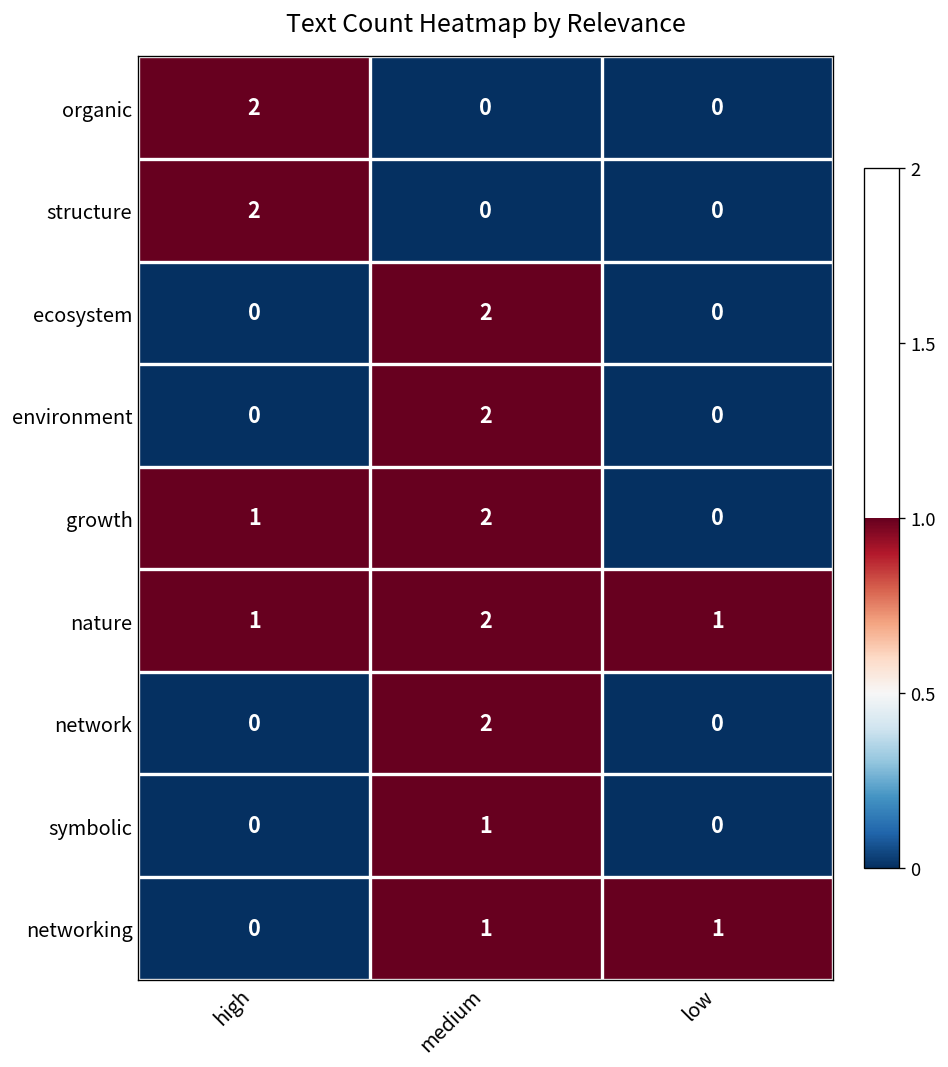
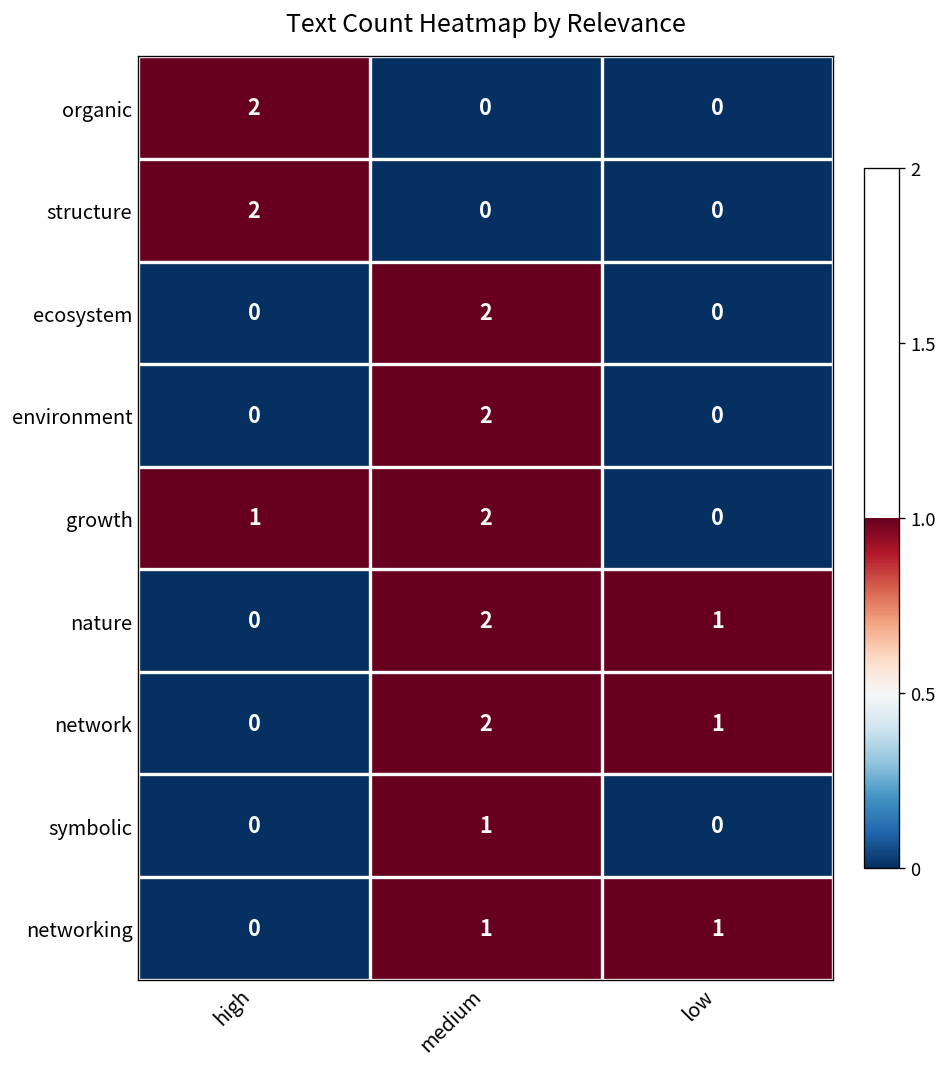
  {
    "organic": {
      "high": 2,
      "medium": 0,
      "low": 0
    },
    "structure": {
      "high": 2,
      "medium": 0,
      "low": 0
    },
    "ecosystem": {
      "high": 0,
      "medium": 2,
      "low": 0
    },
    "environment": {
      "high": 0,
      "medium": 2,
      "low": 0
    },
    "growth": {
      "high": 1,
      "medium": 2,
      "low": 0
    },
    "nature": {
-     "high": 1,
+     "high": 0,
      "medium": 2,
      "low": 1
    },
    "network": {
      "high": 0,
      "medium": 2,
-     "low": 0
+     "low": 1
    },
    "symbolic": {
      "high": 0,
      "medium": 1,
      "low": 0
    },
    "networking": {
      "high": 0,
      "medium": 1,
      "low": 1
    }
  }
